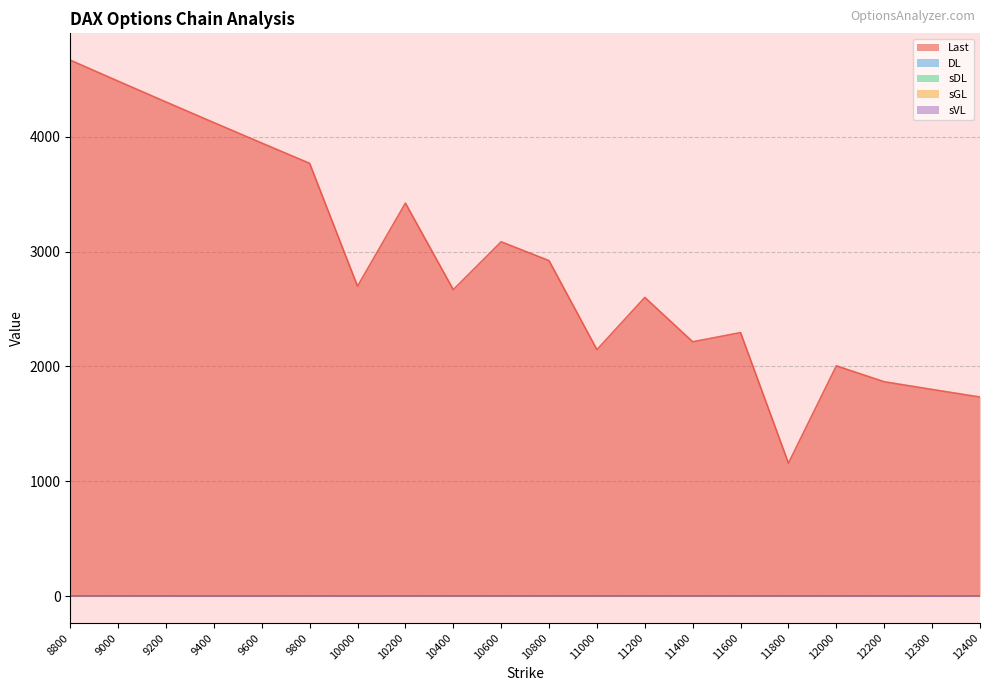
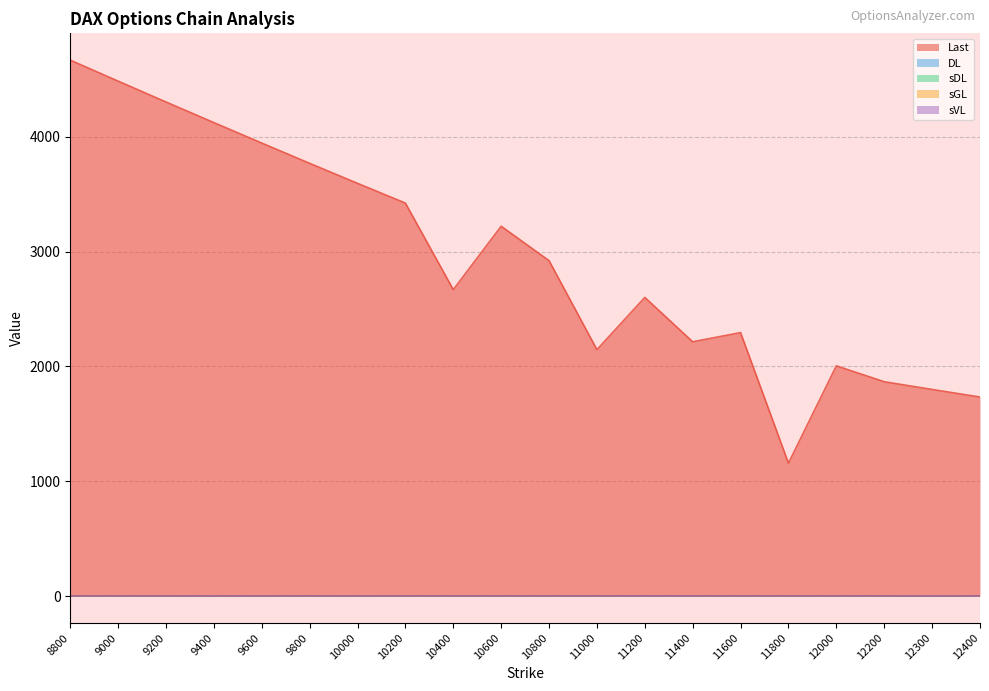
  {
    "Last": {
      "8800": 4670,
      "9000": 4490,
      "9200": 4300,
      "9400": 4120,
      "9600": 3950,
      "9800": 3770,
-     "10000": 2700,
+     "10000": 3600,
      "10200": 3420,
      "10400": 2670,
-     "10600": 3090,
+     "10600": 3220,
      "10800": 2920,
      "11000": 2150,
      "11200": 2600,
      "11400": 2220,
      "11600": 2300,
      "11800": 1160,
      "12000": 2010,
      "12200": 1870,
      "12300": 1800,
      "12400": 1730
    },
    "sVL": {
      "8800": 0,
      "9000": 0,
      "9200": 0,
      "9400": 0,
      "9600": 0,
      "9800": 0,
      "10000": 0,
      "10200": 0,
      "10400": 0,
      "10600": 0,
      "10800": 0,
      "11000": 0,
      "11200": 0,
      "11400": 0,
      "11600": 0,
      "11800": 0,
      "12000": 0,
      "12200": 0,
      "12300": 0,
      "12400": 0
    }
  }
